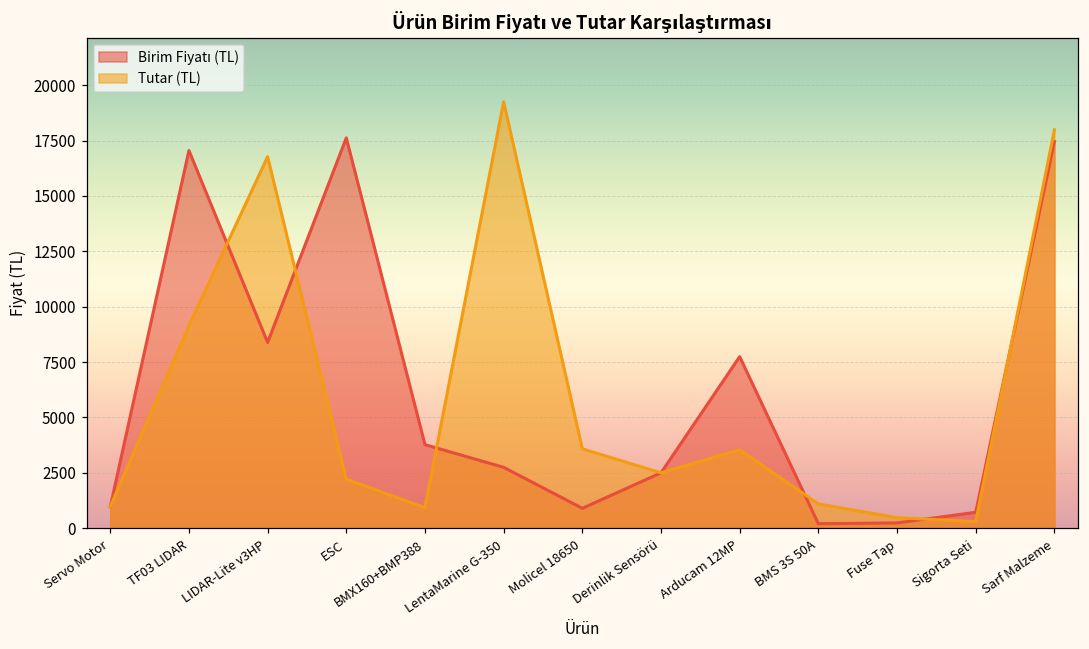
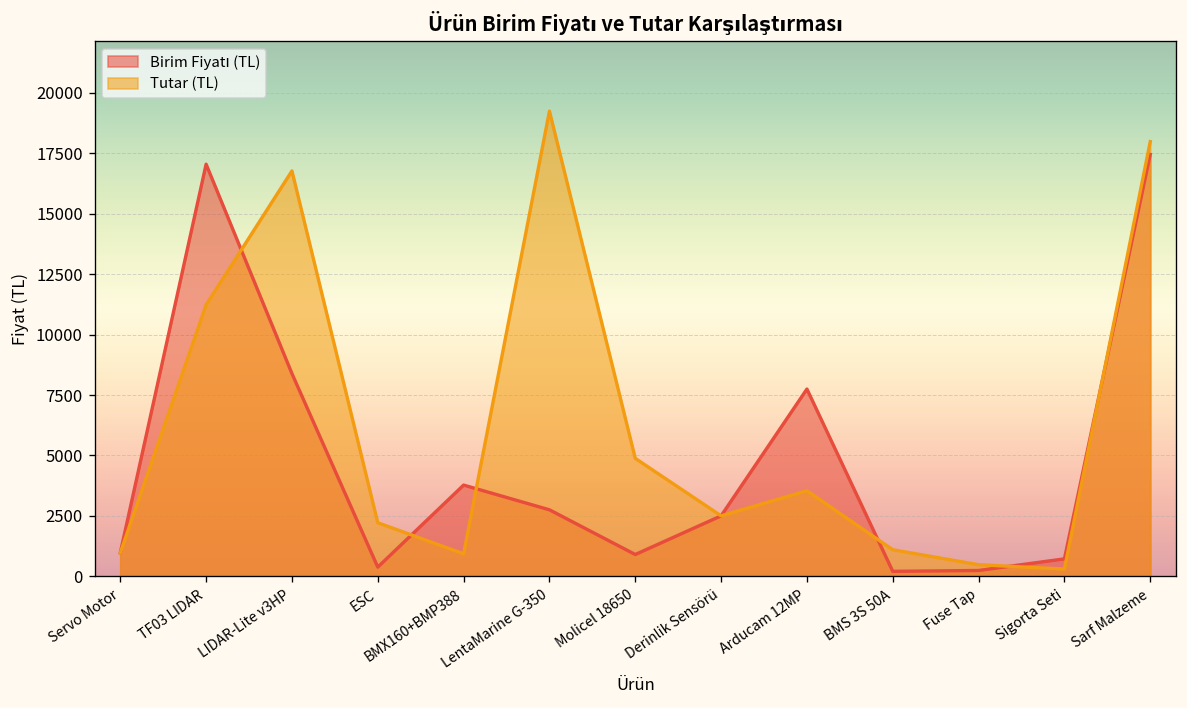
  {
    "Birim Fiyatı (TL)": {
      "TF03 LIDAR": 17100,
      "LIDAR-Lite v3HP": 8400,
-     "ESC": 17600,
+     "ESC": 400,
      "BMX160+BMP388": 3800,
      "LentaMarine G-350": 2800,
      "Molicel 18650": 900,
      "Arducam 12MP": 7700,
      "BMS 3S 50A": 200,
      "Fuse Tap": 200,
      "Sigorta Seti": 700,
      "Sarf Malzeme": 17500
    },
    "Tutar (TL)": {
-     "TF03 LIDAR": 9100,
+     "TF03 LIDAR": 11200,
      "LIDAR-Lite v3HP": 16800,
      "ESC": 2200,
      "BMX160+BMP388": 900,
      "LentaMarine G-350": 19300,
-     "Molicel 18650": 3600,
+     "Molicel 18650": 4900,
      "Arducam 12MP": 3500,
      "BMS 3S 50A": 1100,
      "Fuse Tap": 500,
      "Sigorta Seti": 300,
      "Sarf Malzeme": 18000
    }
  }
